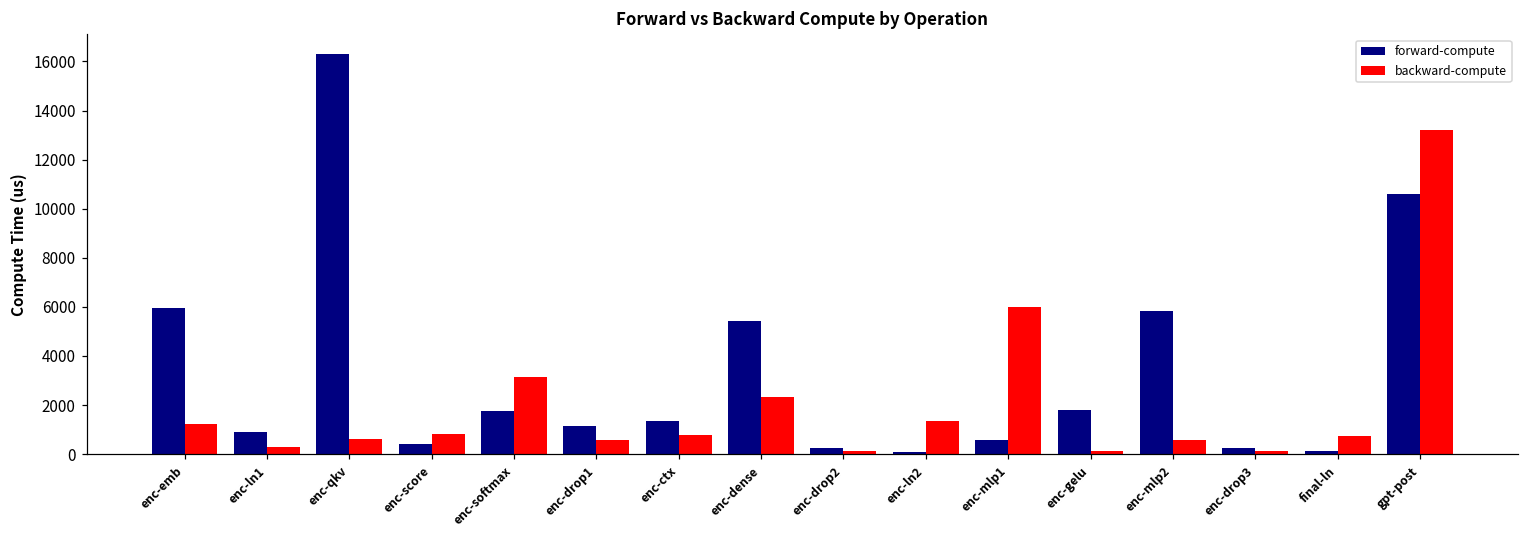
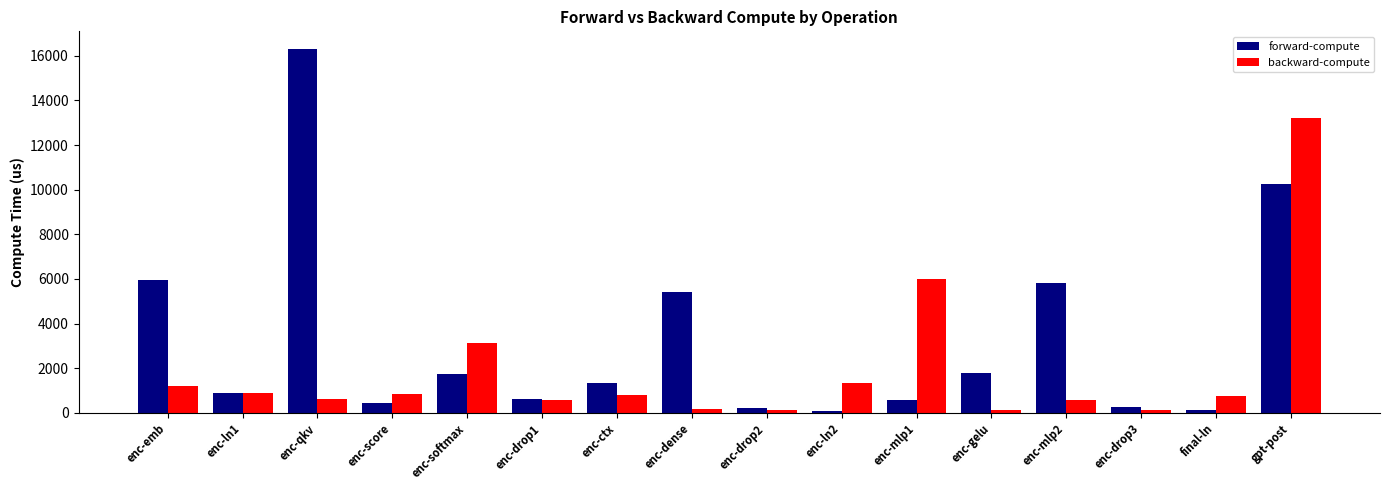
  {
    "forward-compute": {
      "enc-emb": 6000,
      "enc-ln1": 900,
      "enc-qkv": 16300,
      "enc-score": 400,
      "enc-softmax": 1800,
-     "enc-drop1": 1100,
+     "enc-drop1": 600,
      "enc-ctx": 1300,
      "enc-dense": 5400,
      "enc-drop2": 200,
      "enc-mlp1": 600,
      "enc-gelu": 1800,
      "enc-mlp2": 5800,
      "enc-drop3": 200,
      "final-ln": 100,
-     "gpt-post": 10600
+     "gpt-post": 10200
    },
    "backward-compute": {
      "enc-emb": 1200,
-     "enc-ln1": 300,
+     "enc-ln1": 900,
      "enc-qkv": 600,
      "enc-score": 800,
      "enc-softmax": 3100,
      "enc-drop1": 600,
      "enc-ctx": 800,
-     "enc-dense": 2300,
+     "enc-dense": 200,
      "enc-drop2": 100,
      "enc-ln2": 1400,
      "enc-mlp1": 6000,
      "enc-gelu": 100,
      "enc-mlp2": 600,
      "enc-drop3": 100,
      "final-ln": 800,
      "gpt-post": 13200
    }
  }
